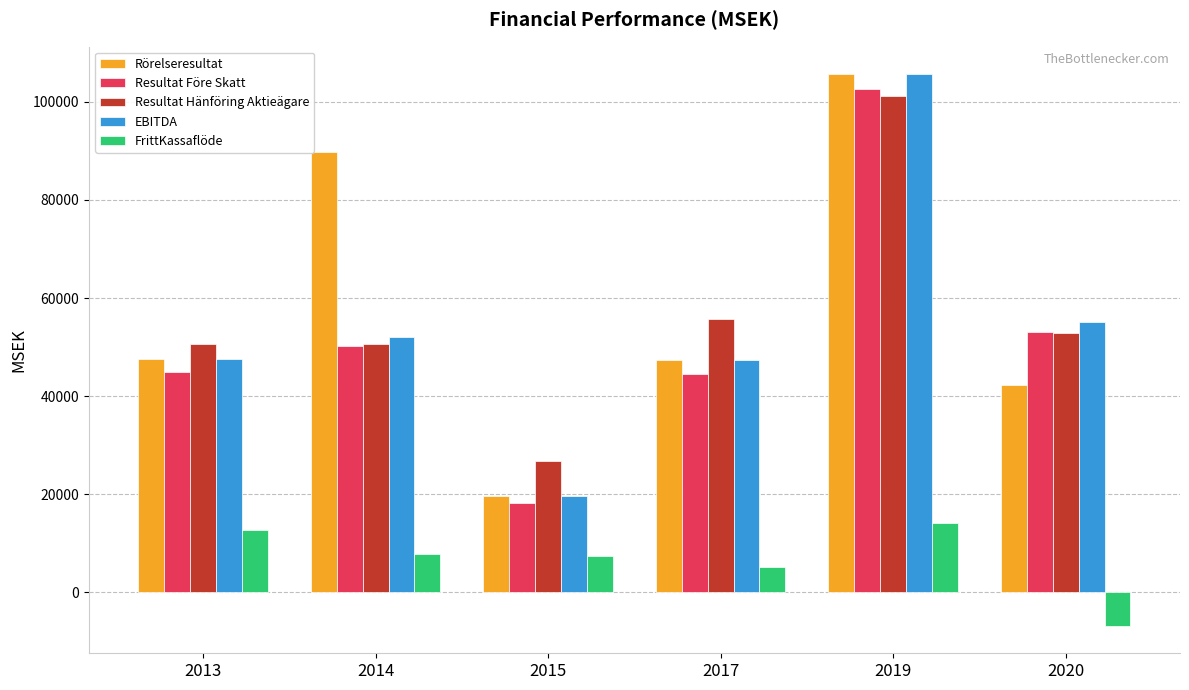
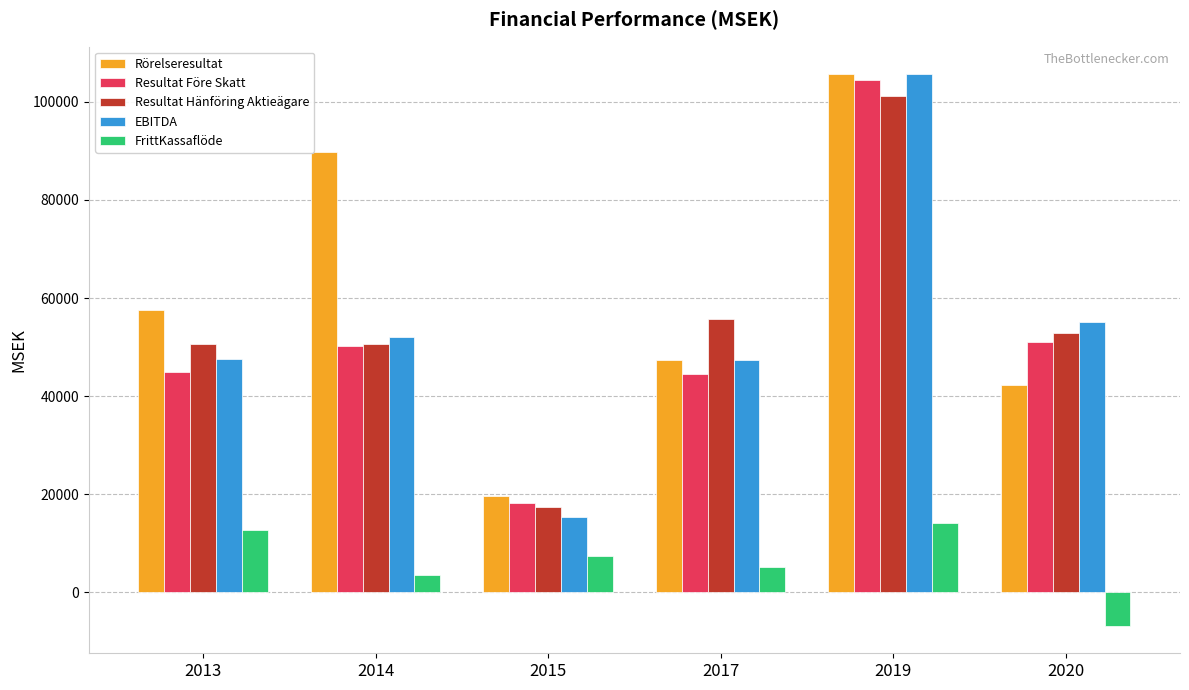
  {
    "Rörelseresultat": {
-     "2013": 48000,
+     "2013": 58000,
      "2014": 90000,
      "2015": 20000,
      "2017": 47000,
      "2019": 106000,
      "2020": 42000
    },
    "Resultat Före Skatt": {
      "2013": 45000,
      "2014": 50000,
      "2015": 18000,
      "2017": 45000,
-     "2019": 103000,
-     "2020": 53000
+     "2019": 104000,
+     "2020": 51000
    },
    "Resultat Hänföring Aktieägare": {
      "2013": 51000,
      "2014": 51000,
-     "2015": 27000,
+     "2015": 17000,
      "2017": 56000,
      "2019": 101000,
      "2020": 53000
    },
    "EBITDA": {
      "2013": 48000,
      "2014": 52000,
-     "2015": 20000,
+     "2015": 15000,
      "2017": 47000,
      "2019": 106000,
      "2020": 55000
    },
    "FrittKassaflöde": {
      "2013": 13000,
-     "2014": 8000,
+     "2014": 4000,
      "2015": 8000,
      "2017": 5000,
      "2019": 14000,
      "2020": -7000
    }
  }
